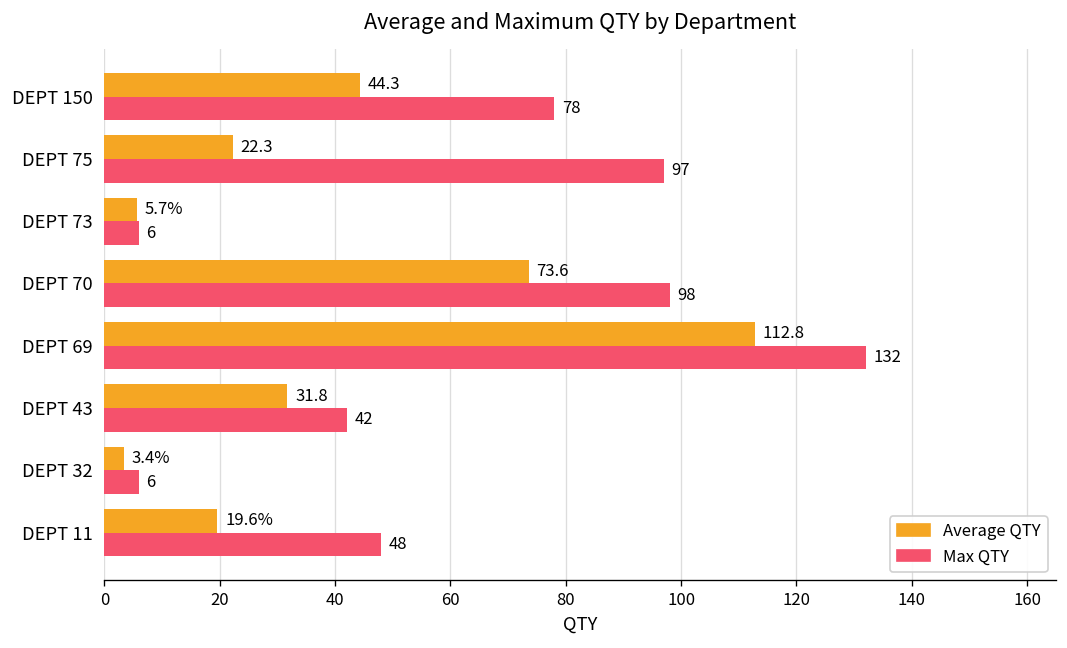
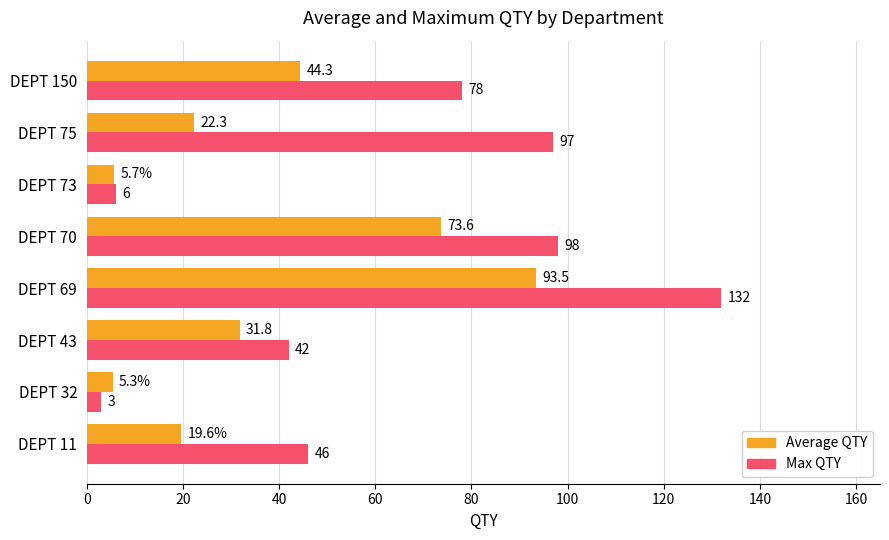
  {
    "Average QTY": {
      "DEPT 150": "44.3",
      "DEPT 75": "22.3",
      "DEPT 73": "5.7%",
      "DEPT 70": "73.6",
-     "DEPT 69": "112.8",
+     "DEPT 69": "93.5",
      "DEPT 43": "31.8",
-     "DEPT 32": "3.4%",
+     "DEPT 32": "5.3%",
      "DEPT 11": "19.6%"
    },
    "Max QTY": {
      "DEPT 150": "78",
      "DEPT 75": "97",
      "DEPT 73": "6",
      "DEPT 70": "98",
      "DEPT 69": "132",
      "DEPT 43": "42",
-     "DEPT 32": "6",
-     "DEPT 11": "48"
+     "DEPT 32": "3",
+     "DEPT 11": "46"
    }
  }
